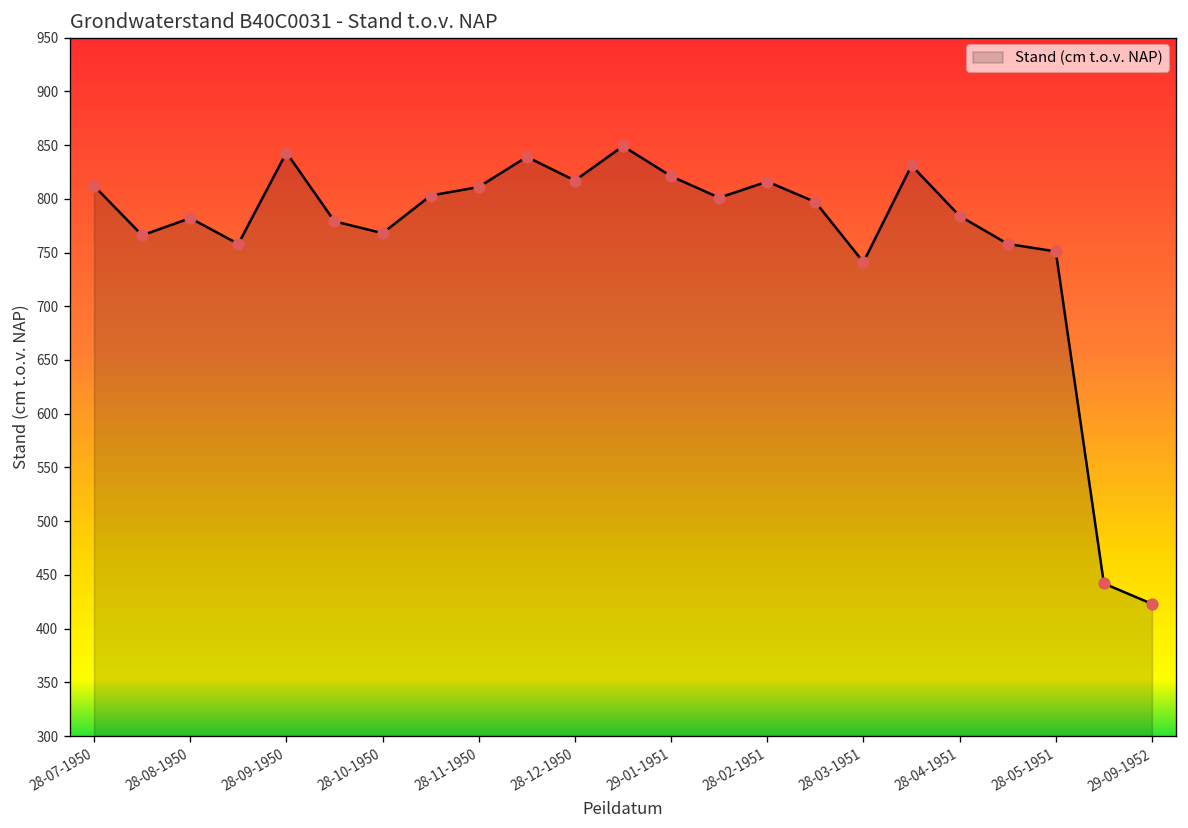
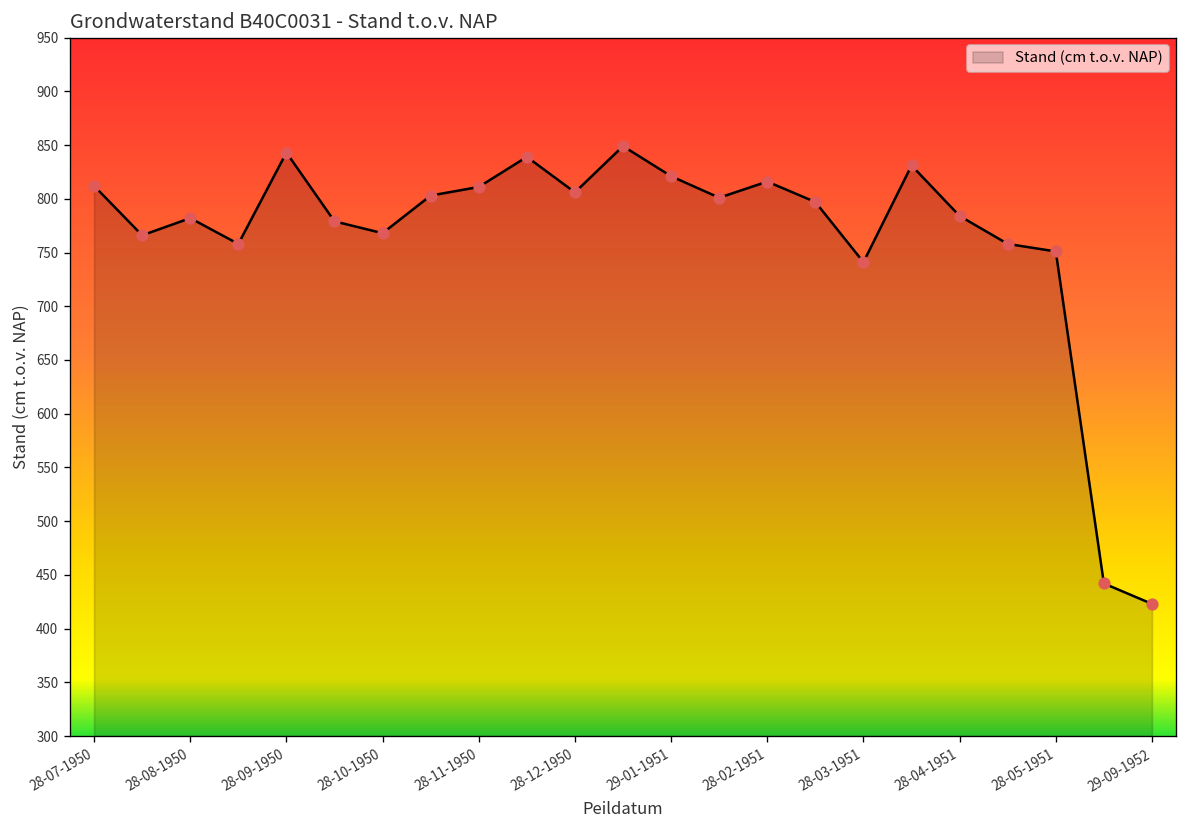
  {
    "28-07-1950": 810,
    "28-08-1950": 780,
    "28-09-1950": 840,
    "28-10-1950": 770,
    "28-11-1950": 810,
-   "28-12-1950": 820,
+   "28-12-1950": 810,
    "29-01-1951": 820,
    "28-02-1951": 820,
    "28-03-1951": 740,
    "28-04-1951": 780,
    "28-05-1951": 750,
    "29-09-1952": 420
  }
